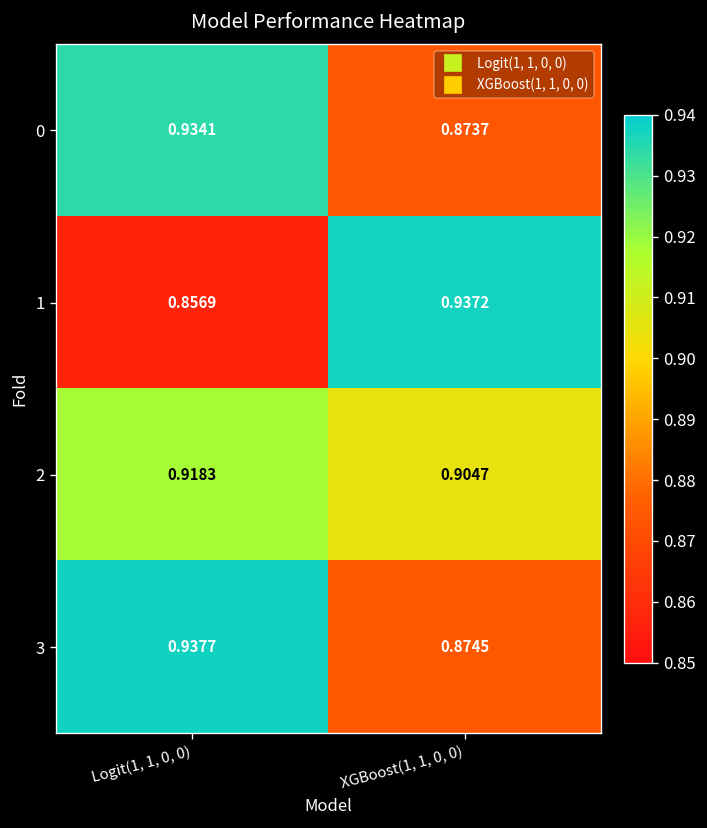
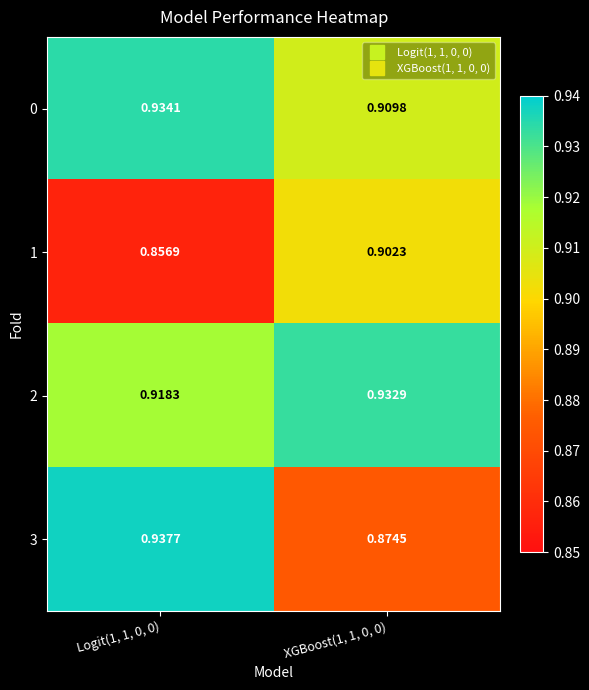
  {
    "0": {
      "Logit(1, 1, 0, 0)": 0.9341,
-     "XGBoost(1, 1, 0, 0)": 0.8737
+     "XGBoost(1, 1, 0, 0)": 0.9098
    },
    "1": {
      "Logit(1, 1, 0, 0)": 0.8569,
-     "XGBoost(1, 1, 0, 0)": 0.9372
+     "XGBoost(1, 1, 0, 0)": 0.9023
    },
    "2": {
      "Logit(1, 1, 0, 0)": 0.9183,
-     "XGBoost(1, 1, 0, 0)": 0.9047
+     "XGBoost(1, 1, 0, 0)": 0.9329
    },
    "3": {
      "Logit(1, 1, 0, 0)": 0.9377,
      "XGBoost(1, 1, 0, 0)": 0.8745
    }
  }
